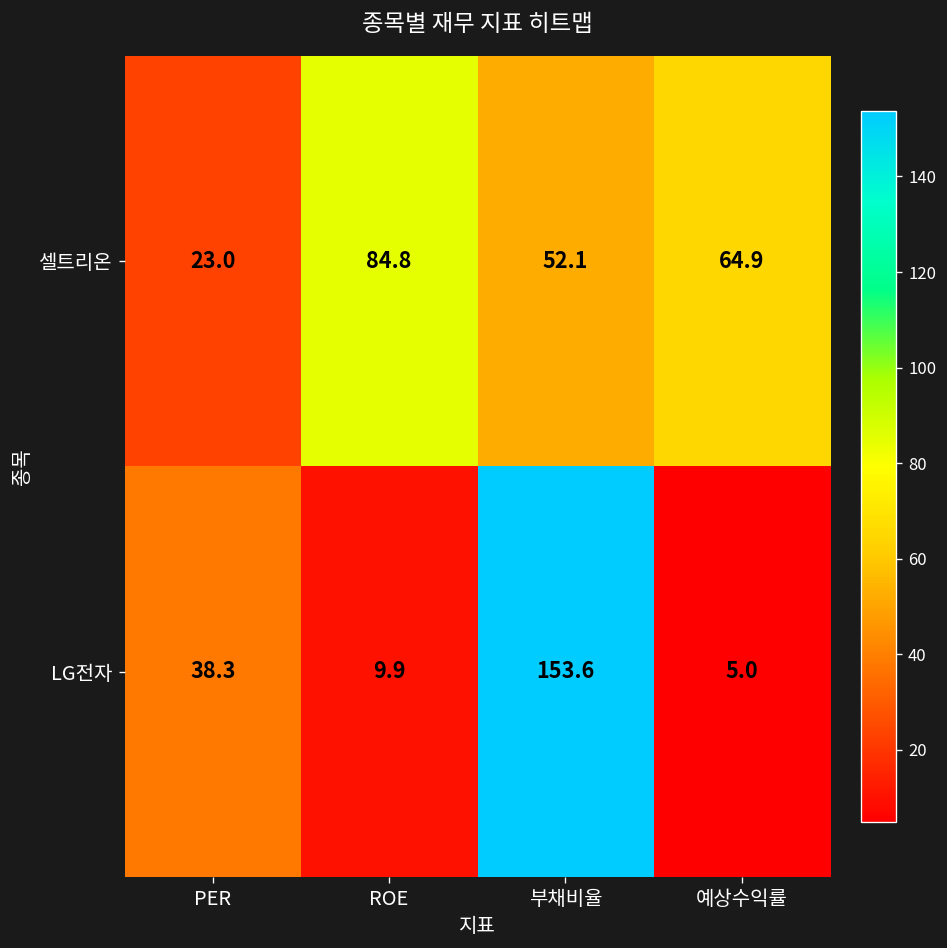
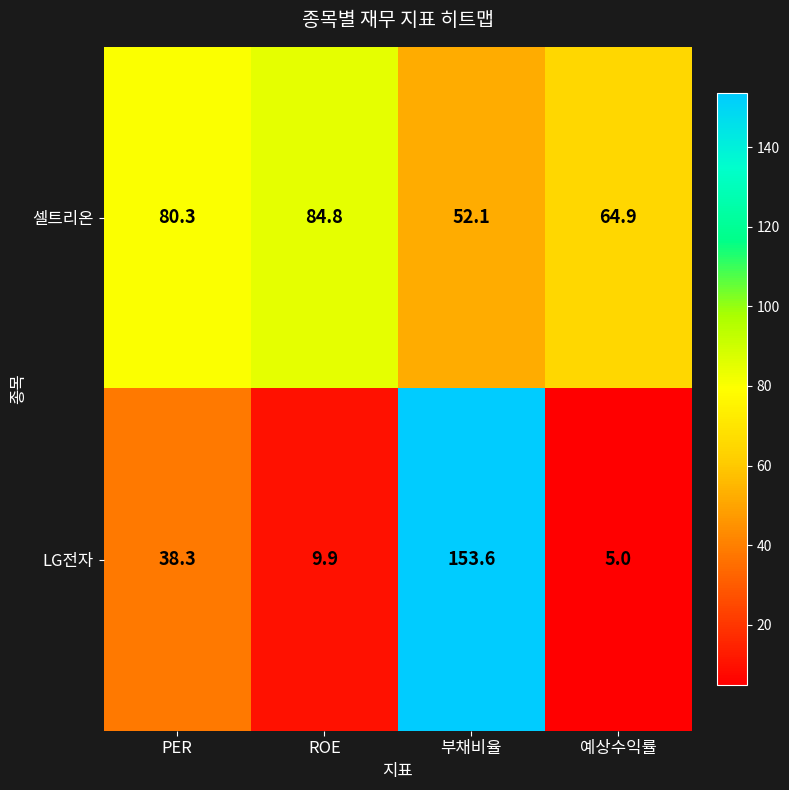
  {
    "셀트리온": {
-     "PER": 23.0,
+     "PER": 80.3,
      "ROE": 84.8,
      "부채비율": 52.1,
      "예상수익률": 64.9
    },
    "LG전자": {
      "PER": 38.3,
      "ROE": 9.9,
      "부채비율": 153.6,
      "예상수익률": 5.0
    }
  }
